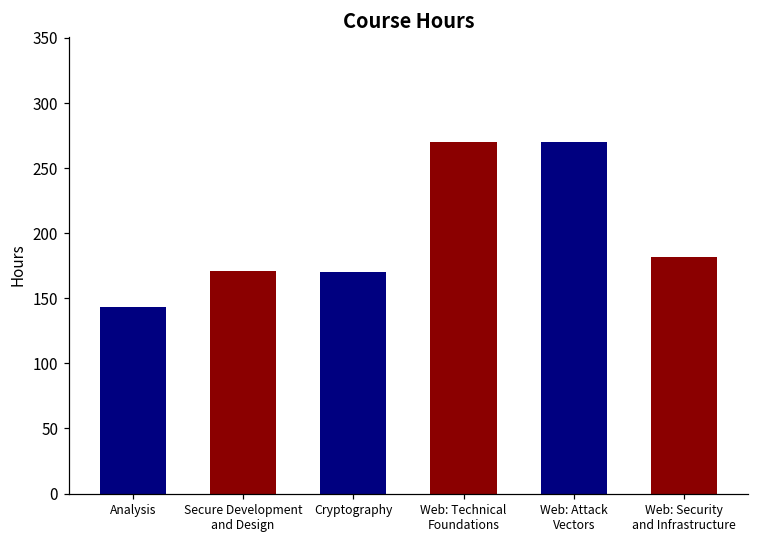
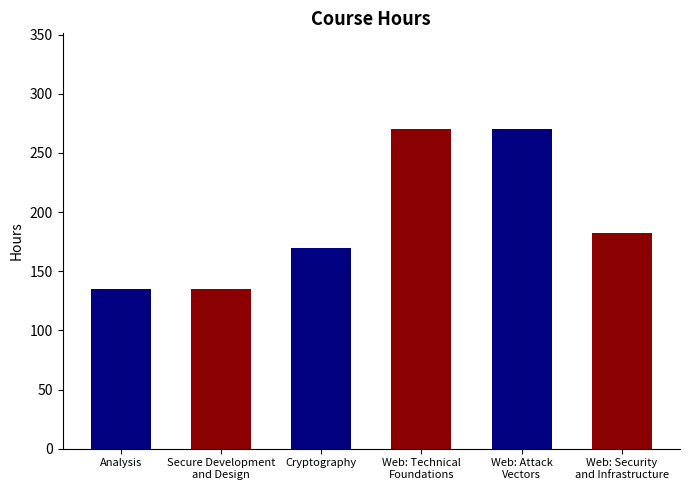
  {
-   "Analysis": 143,
-   "Secure Development and Design": 171,
+   "Analysis": 135,
+   "Secure Development and Design": 135,
    "Cryptography": 170,
    "Web: Technical Foundations": 270,
    "Web: Attack Vectors": 270,
    "Web: Security and Infrastructure": 182
  }
